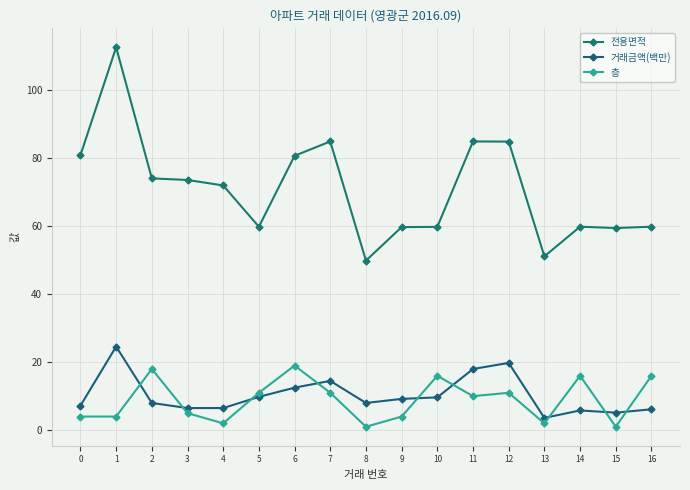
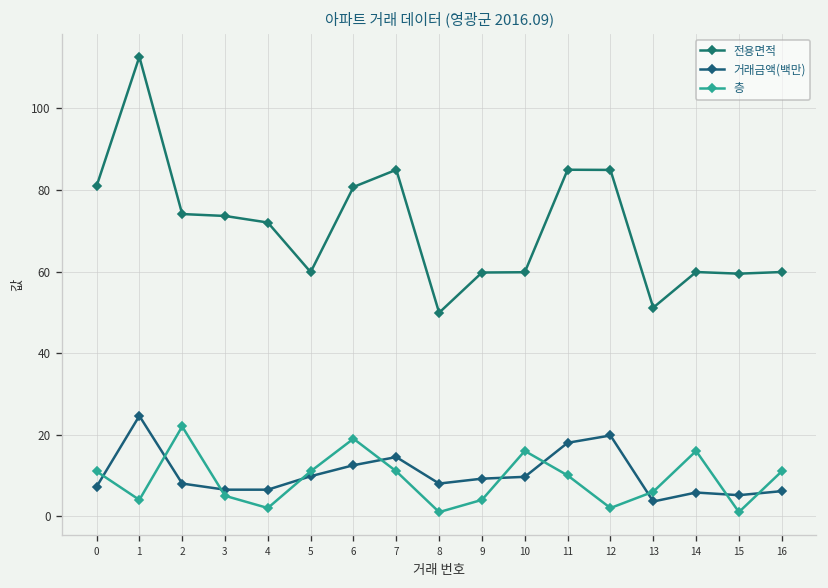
  {
    "층": {
-     "0": 4,
+     "0": 11,
      "1": 4,
-     "2": 18,
+     "2": 22,
      "3": 5,
      "4": 2,
      "5": 11,
      "6": 19,
      "7": 11,
      "8": 1,
      "9": 4,
      "10": 16,
      "11": 10,
-     "12": 11,
-     "13": 2,
+     "12": 2,
+     "13": 6,
      "14": 16,
      "15": 1,
-     "16": 16
+     "16": 11
    }
  }
